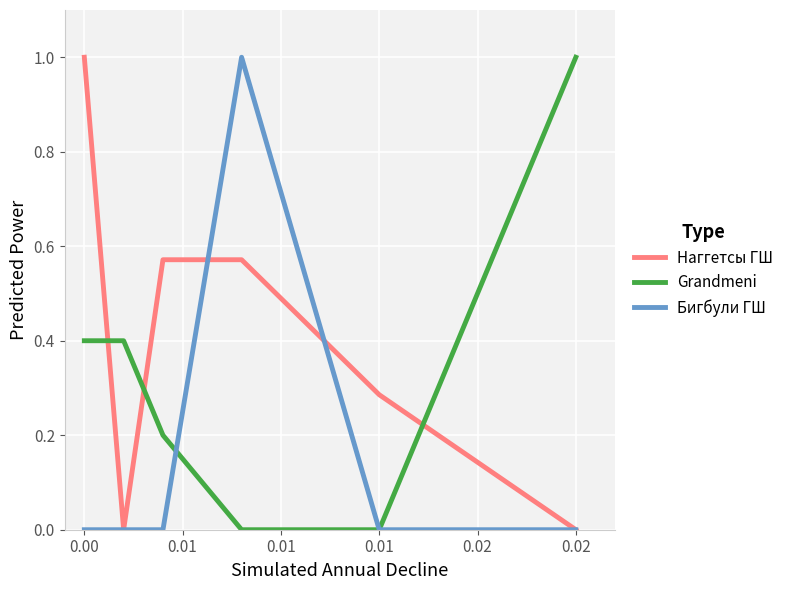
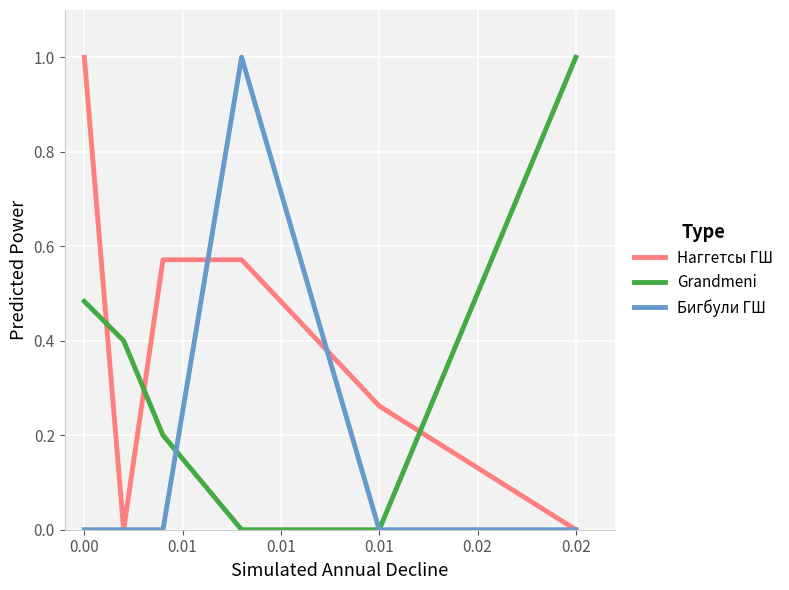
  {
    "Наггетсы ГШ": {
      "0.00": 1.00,
-     "0.01": 0.29
+     "0.01": 0.26
    },
    "Grandmeni": {
-     "0.00": 0.40,
+     "0.00": 0.48,
      "0.02": 1.00
    },
    "Бигбули ГШ": {
      "0.00": 0.00
    }
  }
